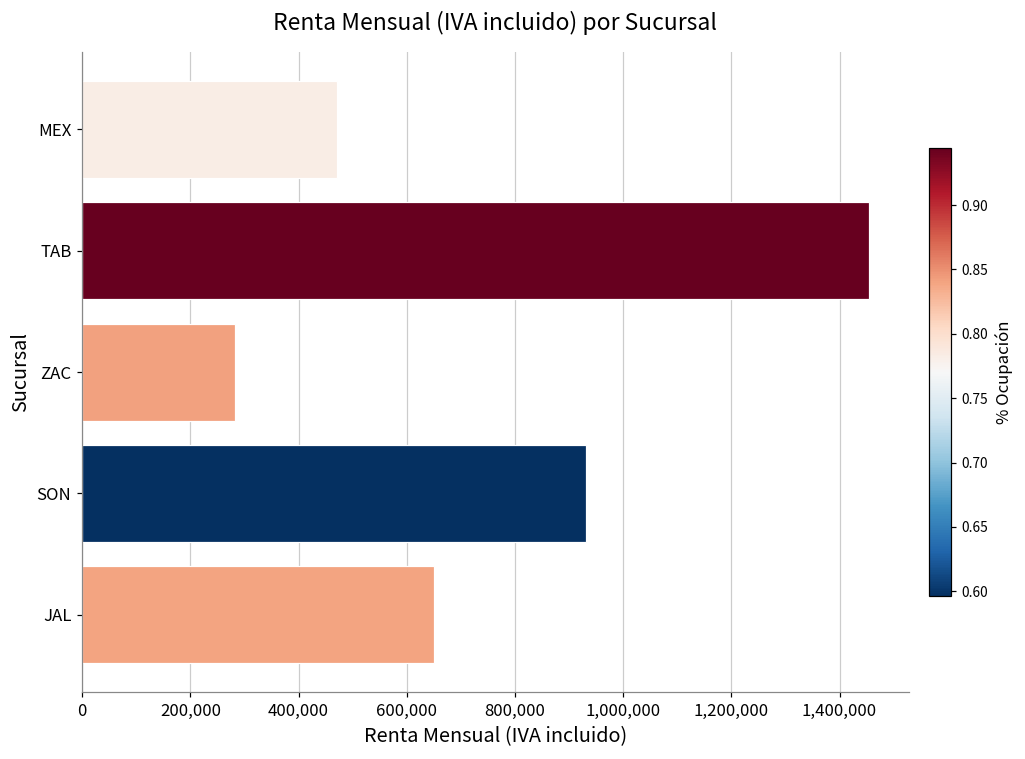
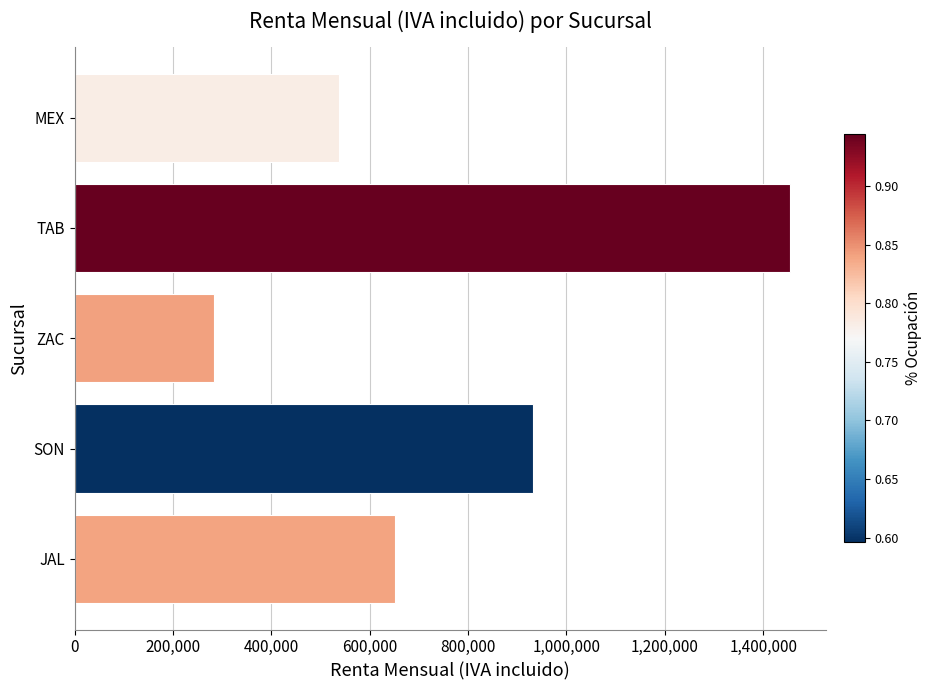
  {
-   "MEX": "470,000",
+   "MEX": "540,000",
    "TAB": "1,460,000",
    "ZAC": "280,000",
    "SON": "930,000",
    "JAL": "650,000"
  }
